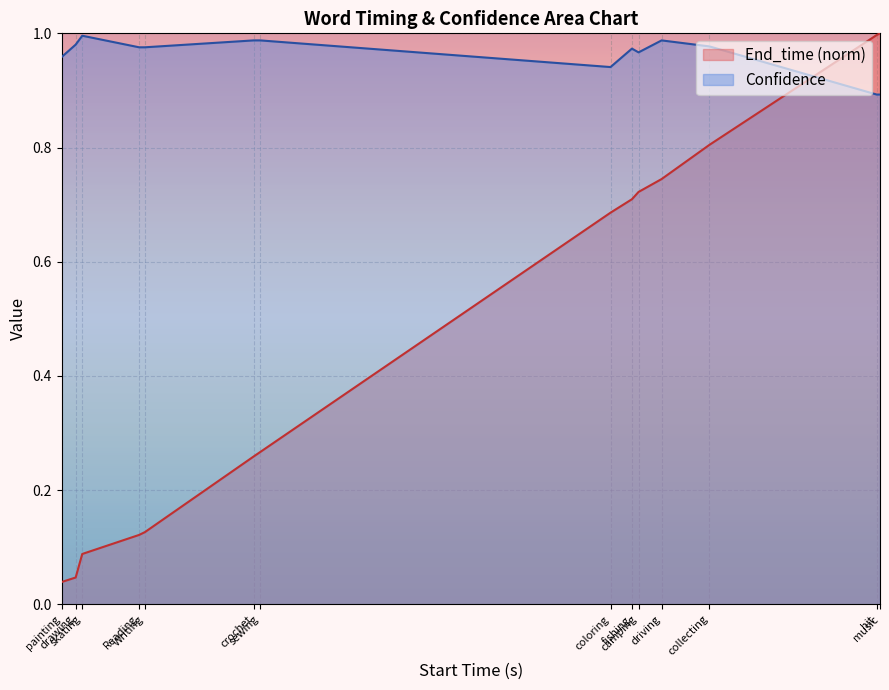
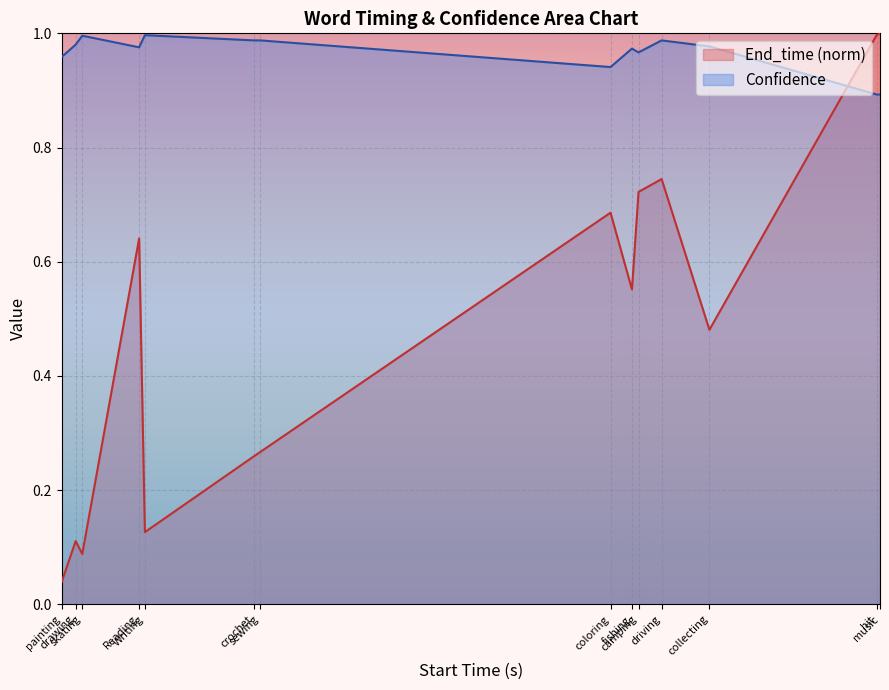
  {
    "End_time (norm)": {
      "painting": 0.04,
-     "drawing": 0.05,
+     "drawing": 0.11,
      "skating": 0.09,
-     "Reading": 0.12,
+     "Reading": 0.64,
      "Writing": 0.13,
      "crochet": 0.26,
      "sewing": 0.27,
      "coloring": 0.69,
-     "fishing": 0.71,
+     "fishing": 0.55,
      "camping": 0.72,
      "driving": 0.74,
-     "collecting": 0.80,
+     "collecting": 0.48,
      "hit": 1.00,
      "music": 1.00
    },
    "Confidence": {
      "painting": 0.96,
      "drawing": 0.98,
      "skating": 1.00,
      "Reading": 0.98,
-     "Writing": 0.98,
+     "Writing": 1.00,
      "crochet": 0.99,
      "sewing": 0.99,
      "coloring": 0.94,
      "fishing": 0.97,
      "camping": 0.97,
      "driving": 0.99,
      "hit": 0.89,
      "music": 0.89
    }
  }
